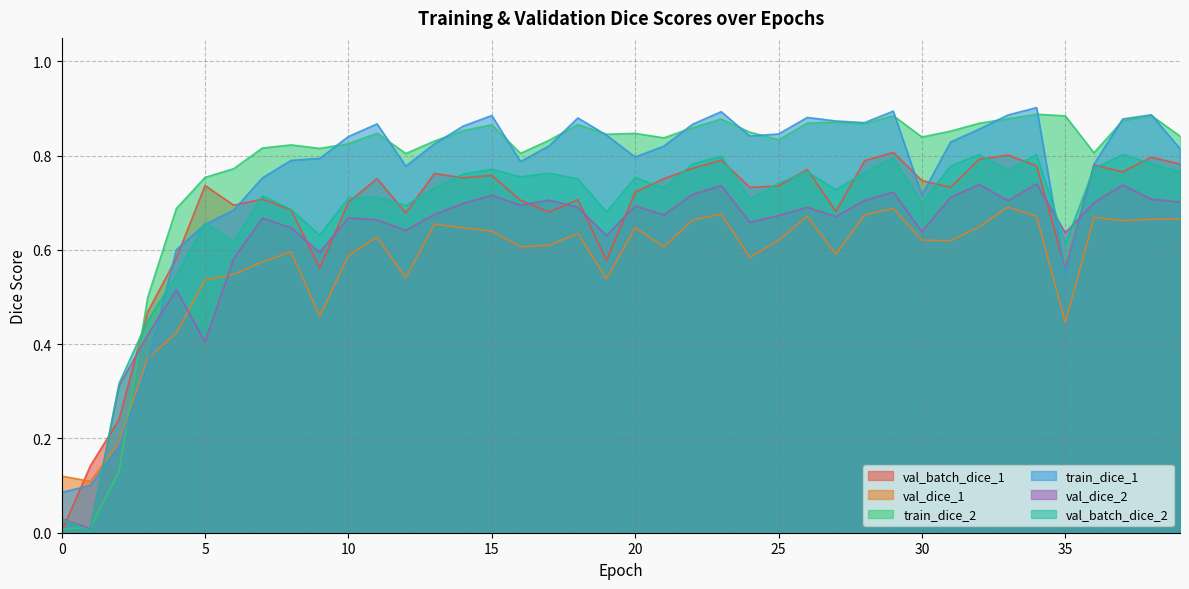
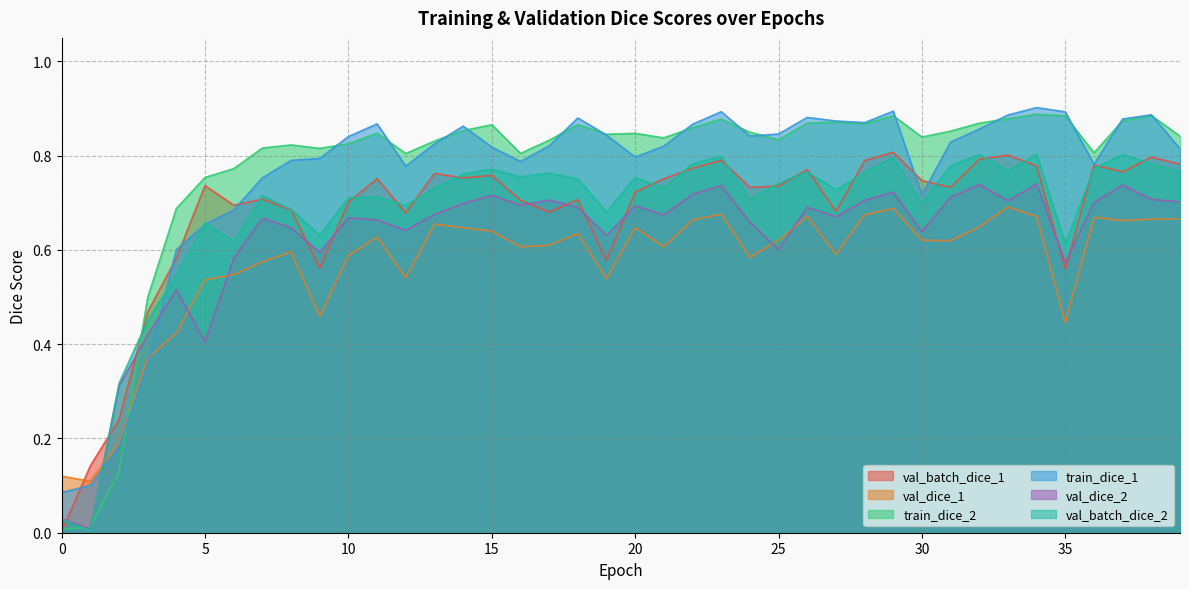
  {
    "train_dice_1": {
      "0": 0.09,
      "10": 0.84,
-     "15": 0.89,
+     "15": 0.82,
      "20": 0.80,
      "25": 0.85,
      "30": 0.72,
-     "35": 0.55
+     "35": 0.89
    },
    "val_dice_2": {
      "5": 0.40,
      "10": 0.67,
      "15": 0.72,
      "20": 0.69,
-     "25": 0.67,
+     "25": 0.60,
      "30": 0.64,
-     "35": 0.64
+     "35": 0.57
    }
  }
